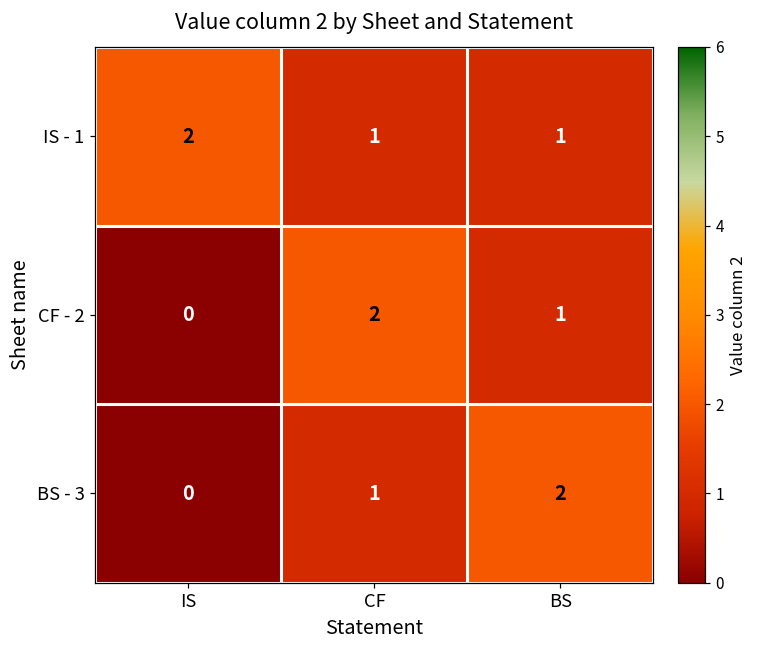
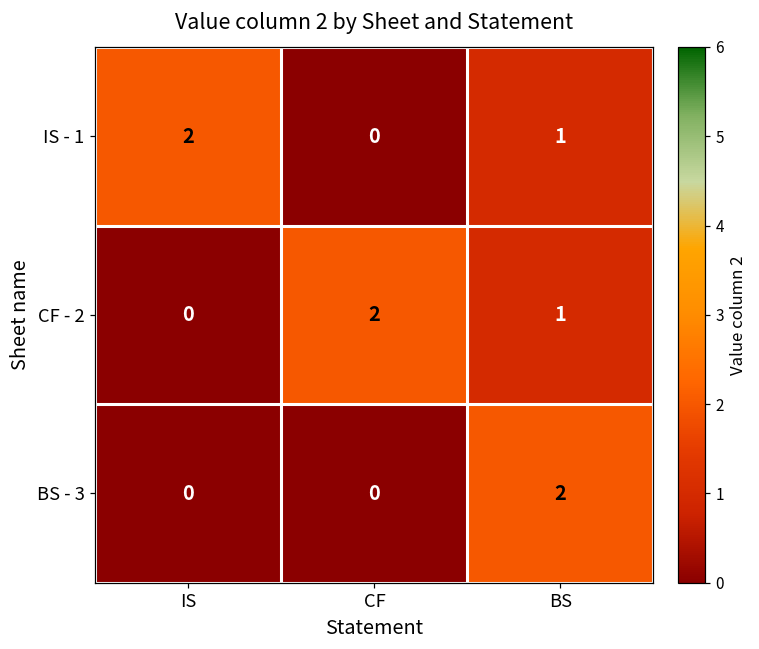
  {
    "IS - 1": {
      "IS": 2,
-     "CF": 1,
+     "CF": 0,
      "BS": 1
    },
    "CF - 2": {
      "IS": 0,
      "CF": 2,
      "BS": 1
    },
    "BS - 3": {
      "IS": 0,
-     "CF": 1,
+     "CF": 0,
      "BS": 2
    }
  }
